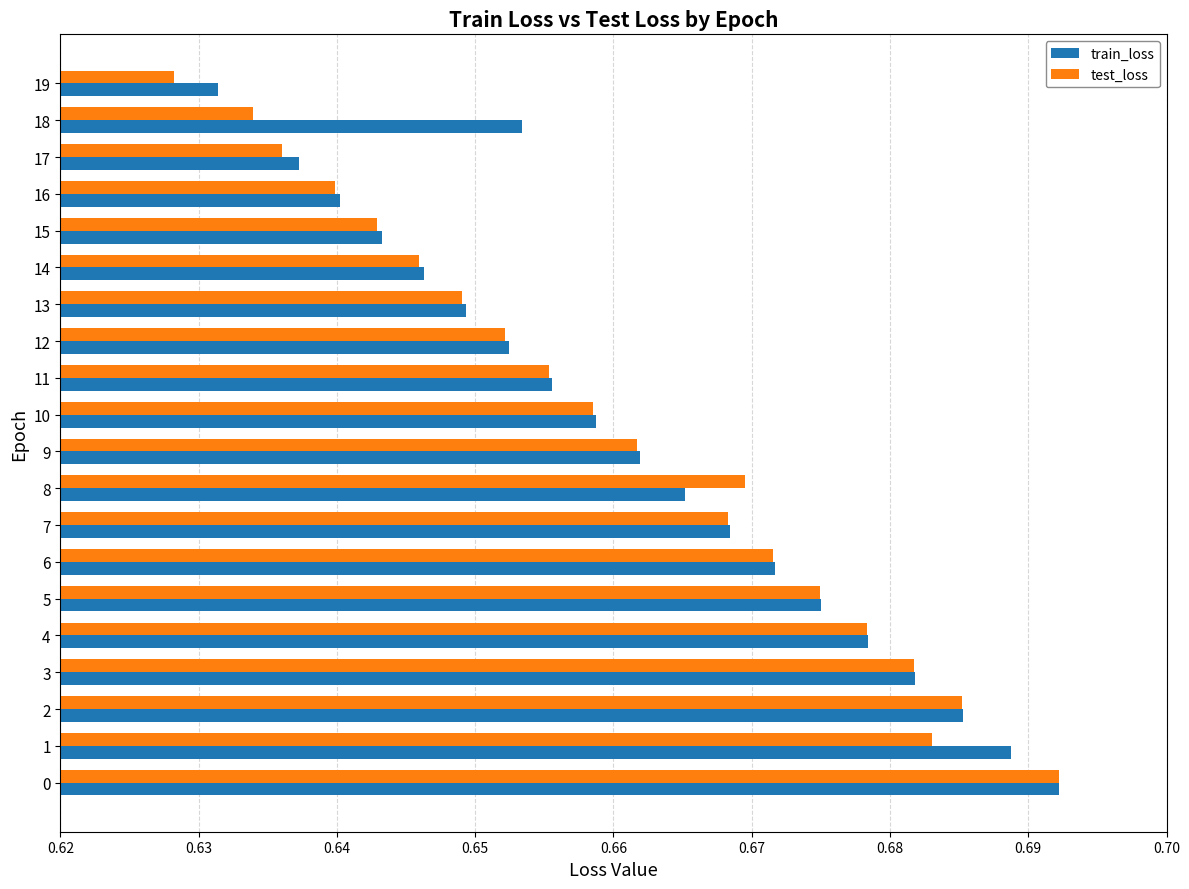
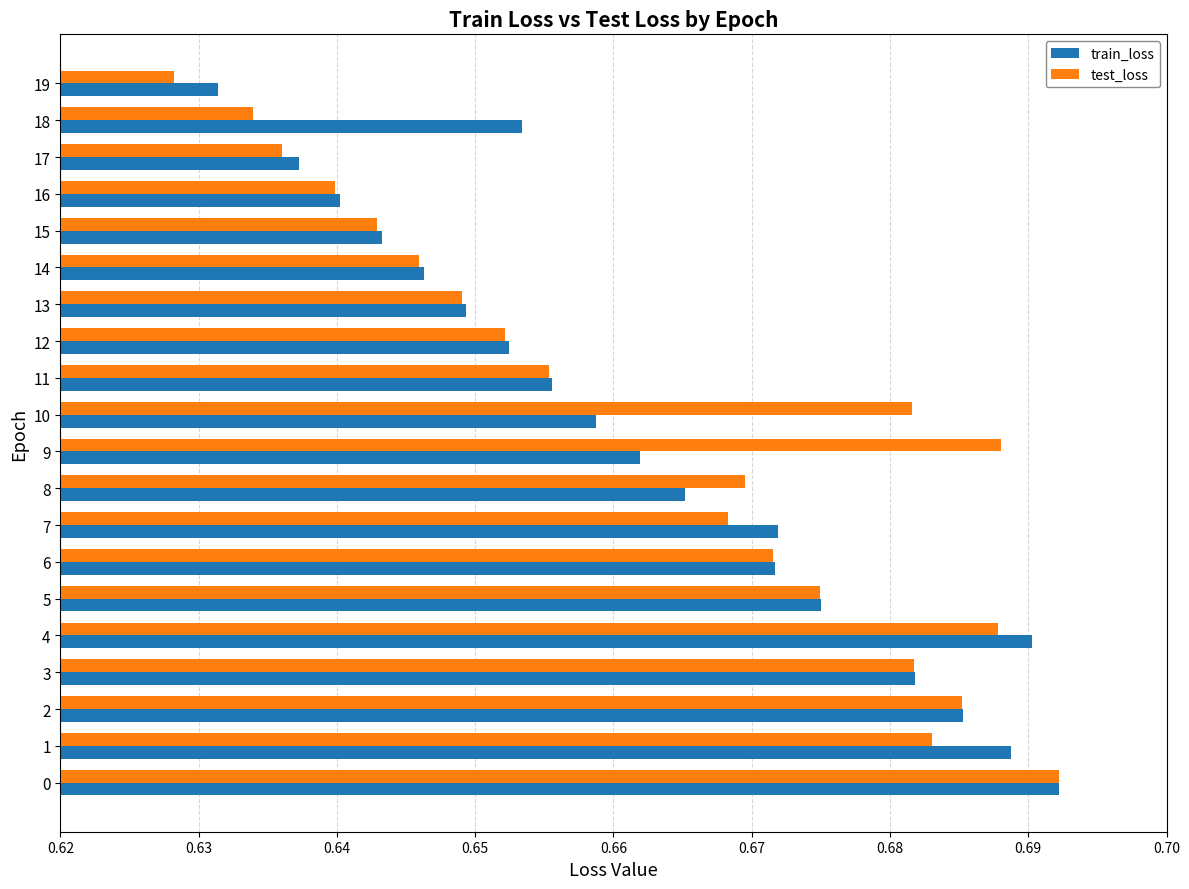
  {
    "train_loss": {
      "19": 0.6314,
      "18": 0.6534,
      "17": 0.6373,
      "16": 0.6402,
      "15": 0.6432,
      "14": 0.6463,
      "13": 0.6493,
      "12": 0.6524,
      "11": 0.6556,
      "10": 0.6587,
      "9": 0.6619,
      "8": 0.6651,
-     "7": 0.6684,
+     "7": 0.6719,
      "6": 0.6717,
      "5": 0.6750,
-     "4": 0.6784,
+     "4": 0.6903,
      "3": 0.6818,
      "2": 0.6853,
      "1": 0.6888,
      "0": 0.6923
    },
    "test_loss": {
      "19": 0.6282,
      "18": 0.6339,
      "17": 0.6360,
      "16": 0.6399,
      "15": 0.6429,
      "14": 0.6460,
      "13": 0.6490,
      "12": 0.6522,
      "11": 0.6553,
-     "10": 0.6585,
-     "9": 0.6617,
+     "10": 0.6816,
+     "9": 0.6880,
      "8": 0.6695,
      "7": 0.6683,
      "6": 0.6716,
      "5": 0.6749,
-     "4": 0.6783,
+     "4": 0.6878,
      "3": 0.6818,
      "2": 0.6852,
      "1": 0.6830,
      "0": 0.6922
    }
  }
